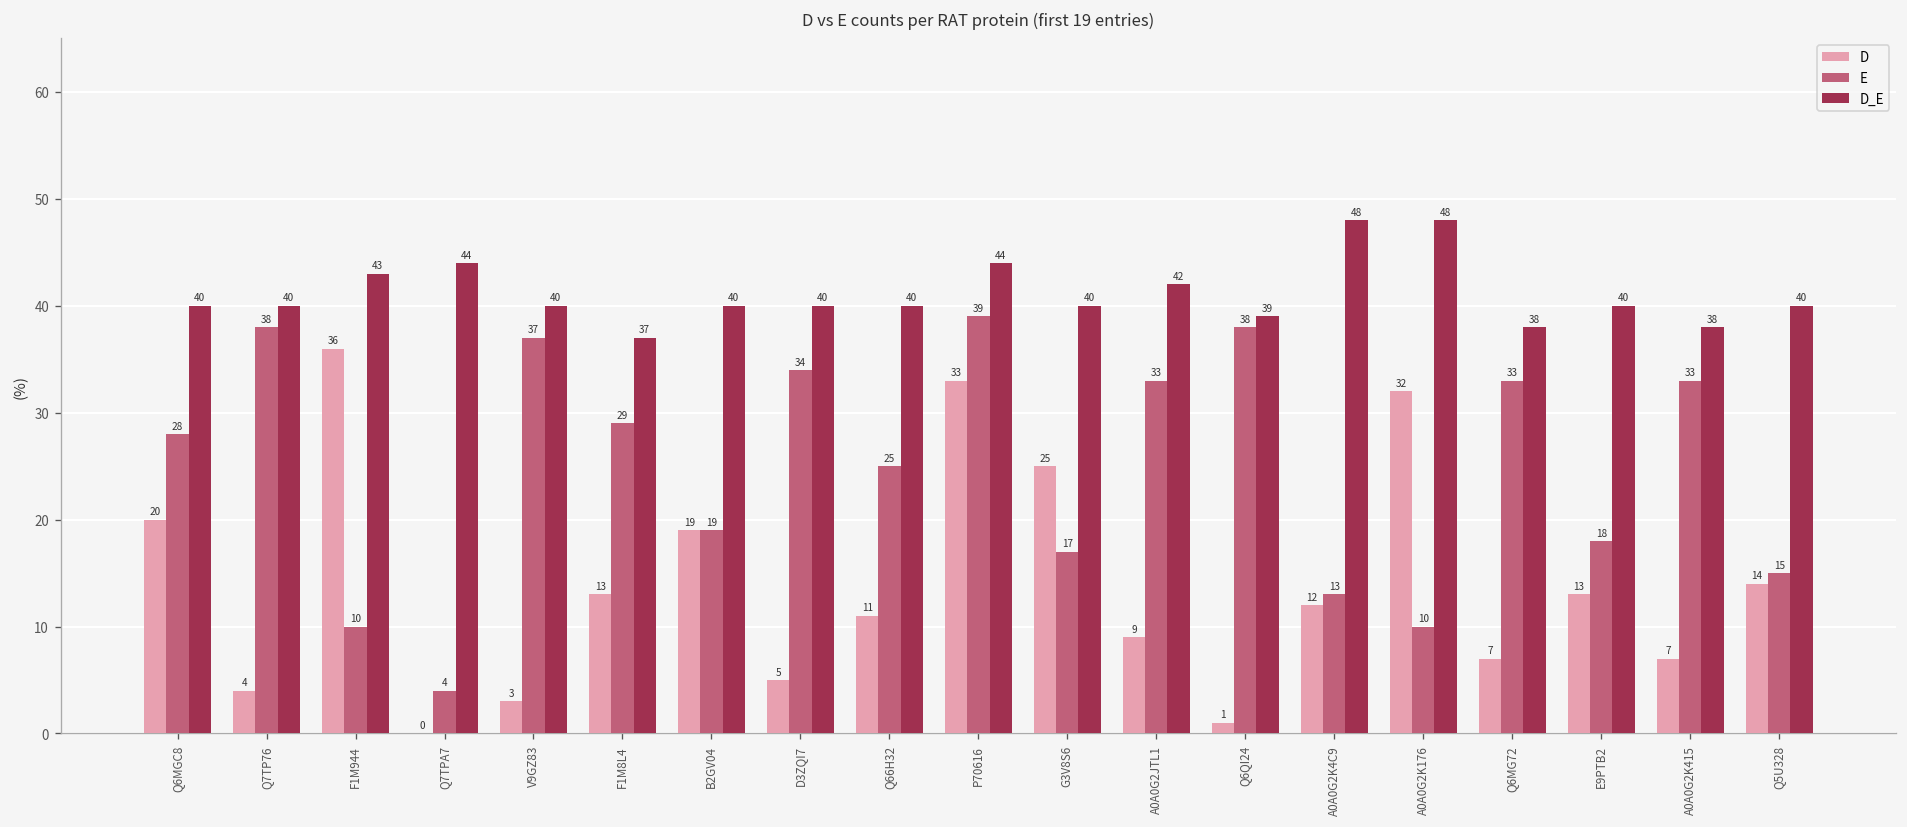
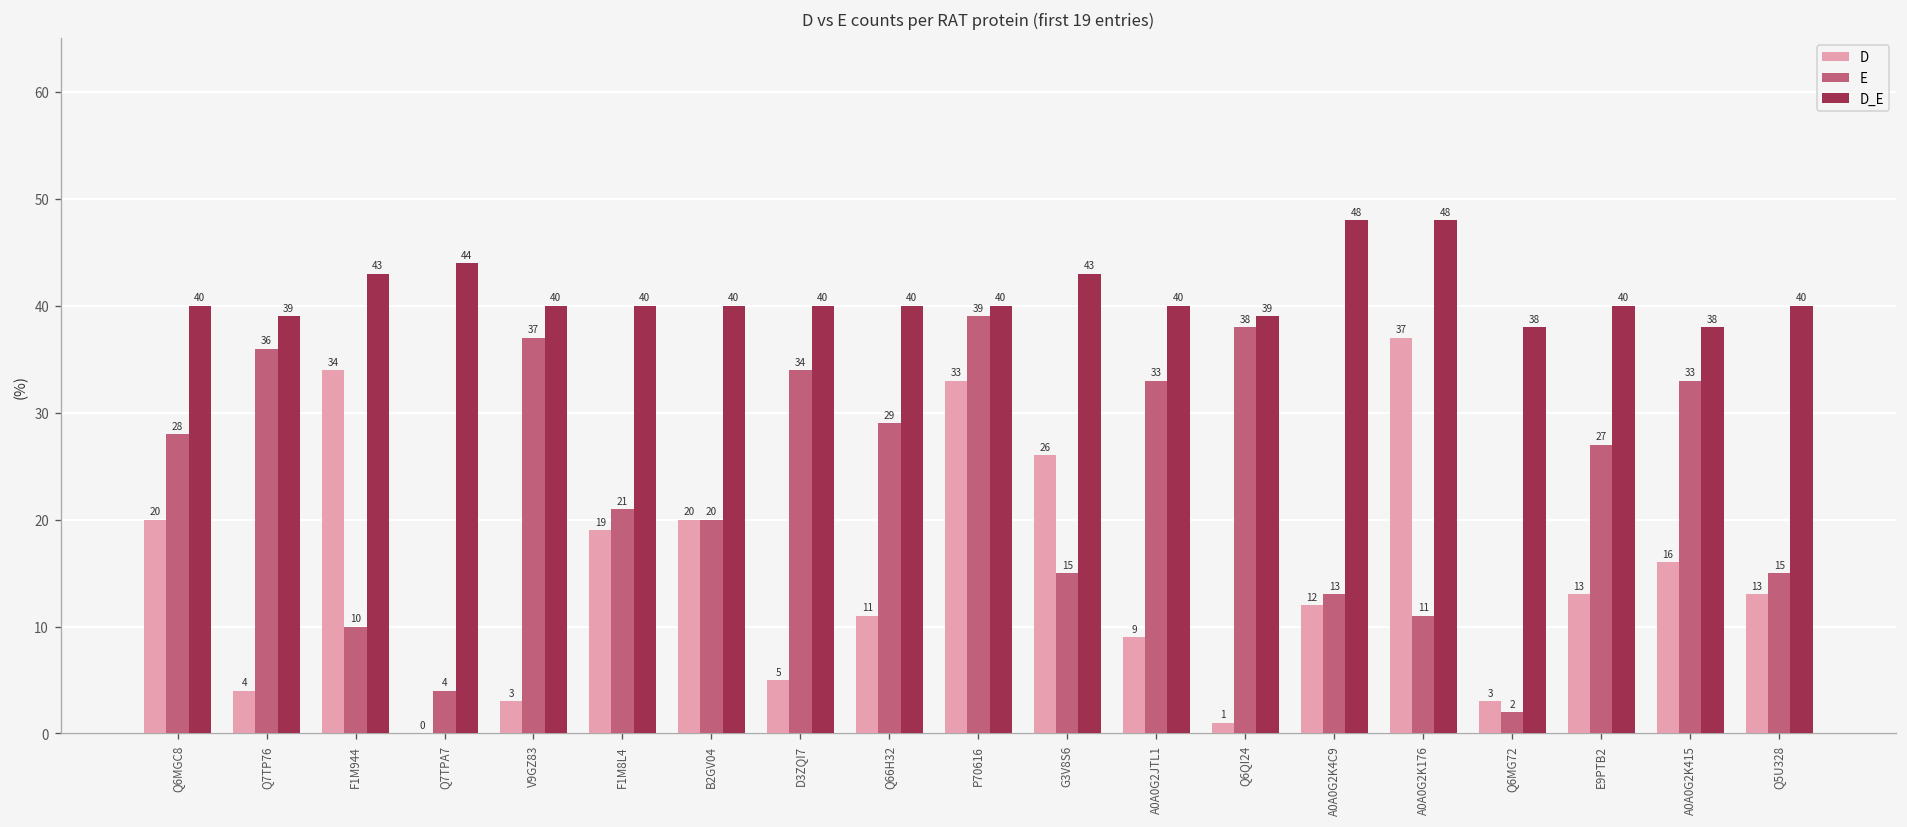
  {
    "D": {
      "Q6MGC8": 20,
      "Q7TP76": 4,
-     "F1M944": 36,
+     "F1M944": 34,
      "Q7TPA7": 0,
      "V9GZ83": 3,
-     "F1M8L4": 13,
-     "B2GV04": 19,
+     "F1M8L4": 19,
+     "B2GV04": 20,
      "D3ZQI7": 5,
      "Q66H32": 11,
      "P70616": 33,
-     "G3V8S6": 25,
+     "G3V8S6": 26,
      "A0A0G2JTL1": 9,
      "Q6QI24": 1,
      "A0A0G2K4C9": 12,
-     "A0A0G2K176": 32,
-     "Q6MG72": 7,
+     "A0A0G2K176": 37,
+     "Q6MG72": 3,
      "E9PTB2": 13,
-     "A0A0G2K415": 7,
-     "Q5U328": 14
+     "A0A0G2K415": 16,
+     "Q5U328": 13
    },
    "E": {
      "Q6MGC8": 28,
-     "Q7TP76": 38,
+     "Q7TP76": 36,
      "F1M944": 10,
      "Q7TPA7": 4,
      "V9GZ83": 37,
-     "F1M8L4": 29,
-     "B2GV04": 19,
+     "F1M8L4": 21,
+     "B2GV04": 20,
      "D3ZQI7": 34,
-     "Q66H32": 25,
+     "Q66H32": 29,
      "P70616": 39,
-     "G3V8S6": 17,
+     "G3V8S6": 15,
      "A0A0G2JTL1": 33,
      "Q6QI24": 38,
      "A0A0G2K4C9": 13,
-     "A0A0G2K176": 10,
-     "Q6MG72": 33,
-     "E9PTB2": 18,
+     "A0A0G2K176": 11,
+     "Q6MG72": 2,
+     "E9PTB2": 27,
      "A0A0G2K415": 33,
      "Q5U328": 15
    },
    "D_E": {
      "Q6MGC8": 40,
-     "Q7TP76": 40,
+     "Q7TP76": 39,
      "F1M944": 43,
      "Q7TPA7": 44,
      "V9GZ83": 40,
-     "F1M8L4": 37,
+     "F1M8L4": 40,
      "B2GV04": 40,
      "D3ZQI7": 40,
      "Q66H32": 40,
-     "P70616": 44,
-     "G3V8S6": 40,
-     "A0A0G2JTL1": 42,
+     "P70616": 40,
+     "G3V8S6": 43,
+     "A0A0G2JTL1": 40,
      "Q6QI24": 39,
      "A0A0G2K4C9": 48,
      "A0A0G2K176": 48,
      "Q6MG72": 38,
      "E9PTB2": 40,
      "A0A0G2K415": 38,
      "Q5U328": 40
    }
  }
